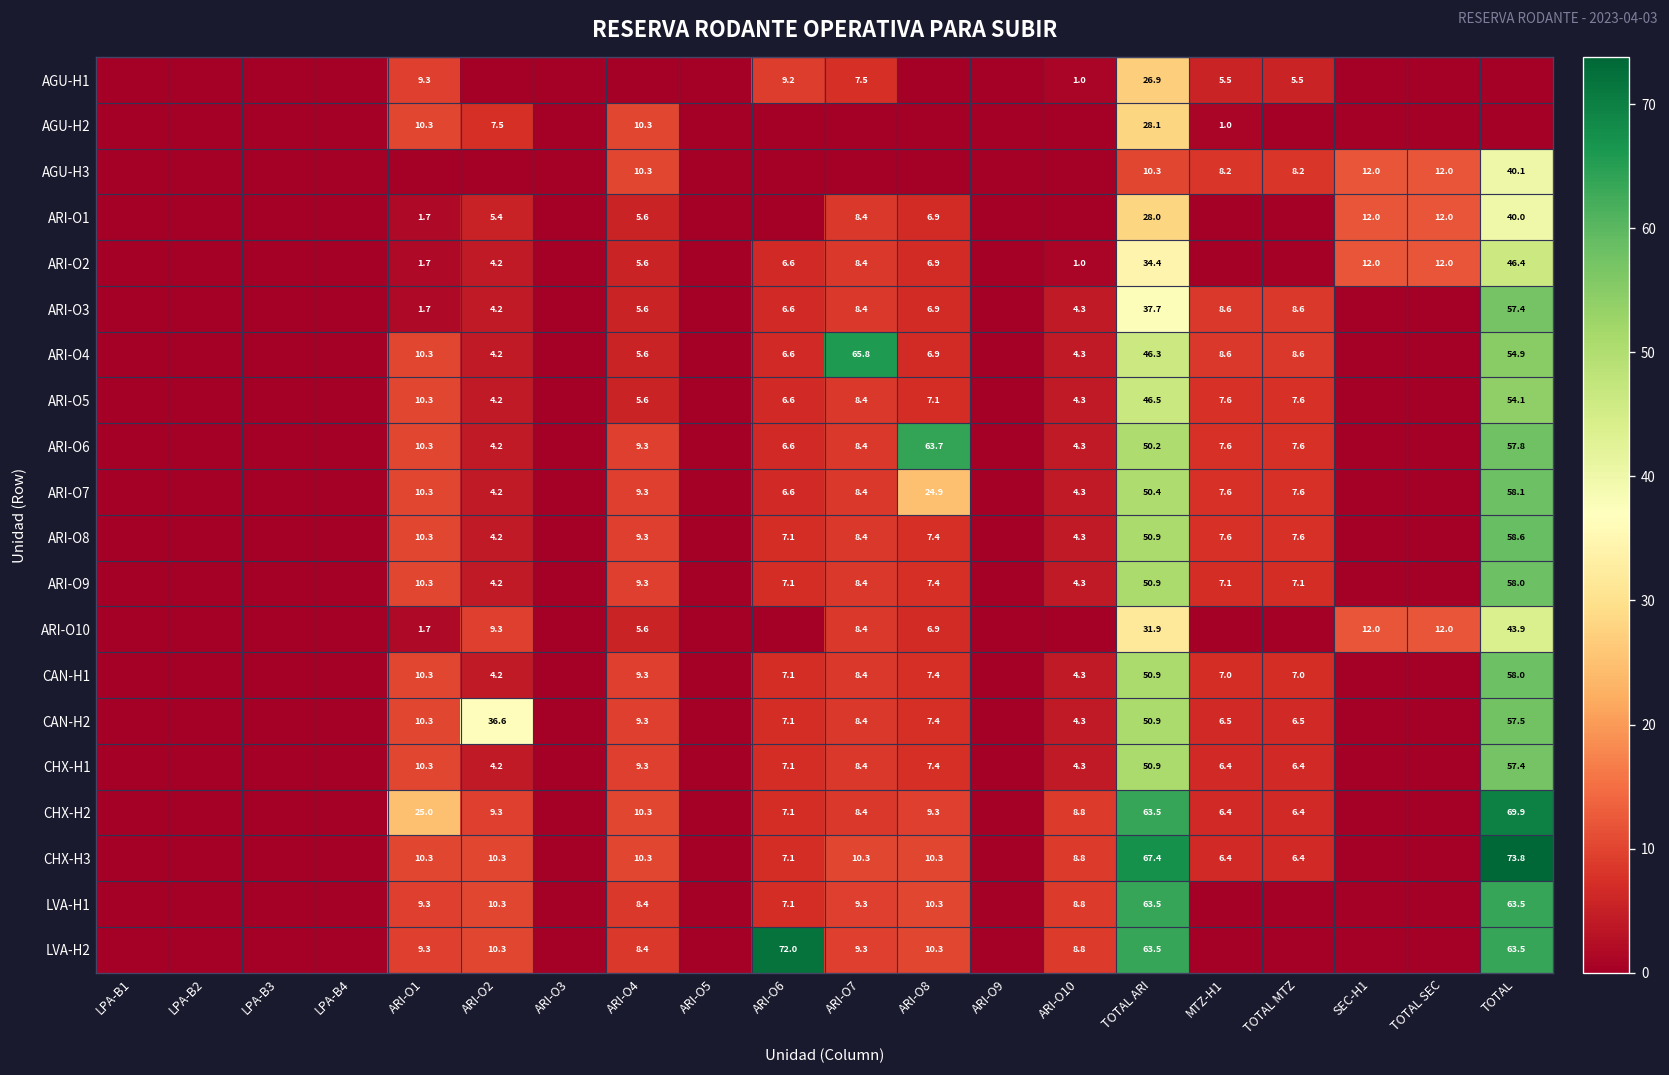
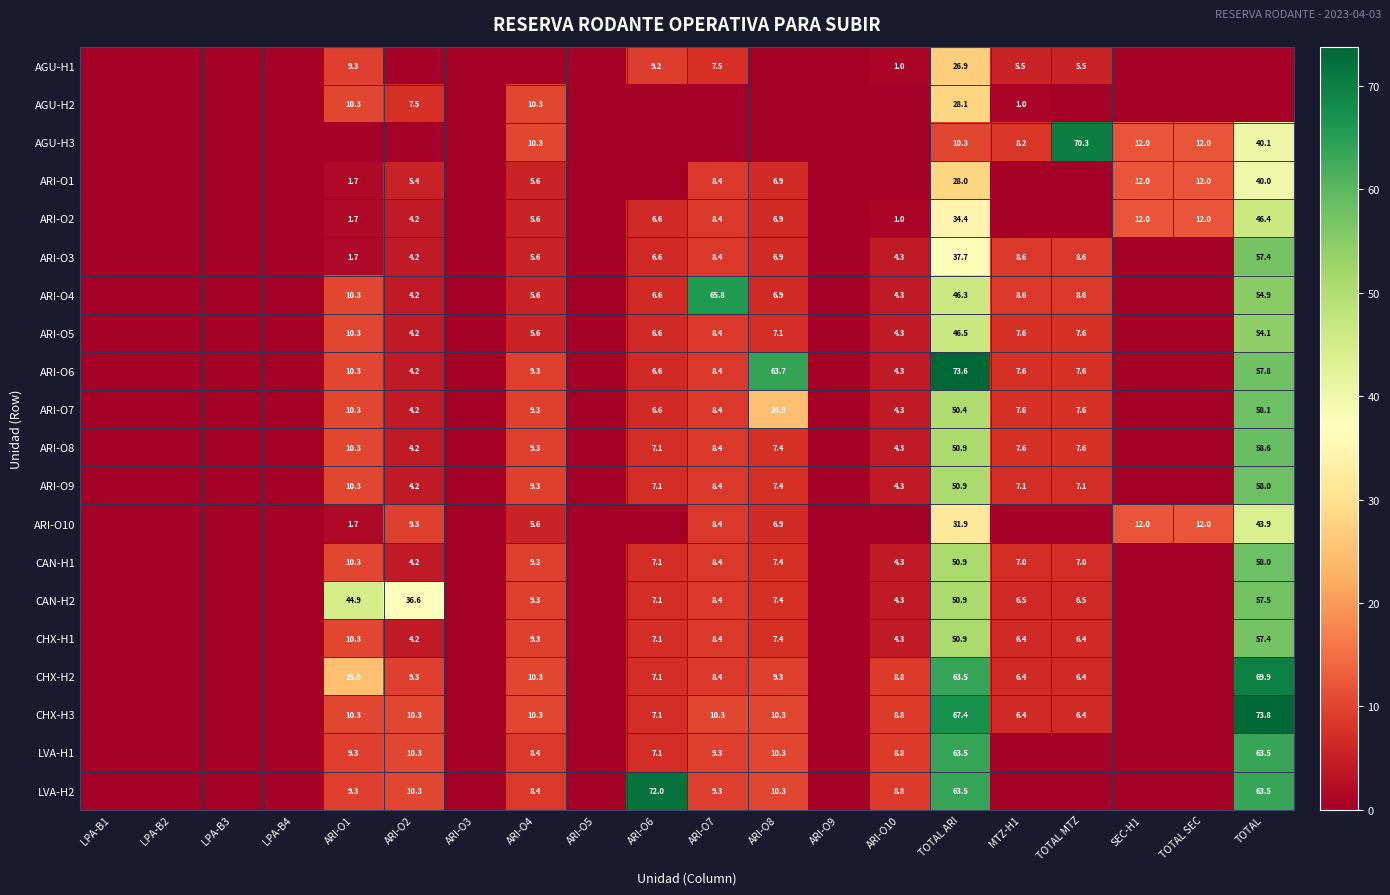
  {
    "AGU-H1": {
      "ARI-O1": 9.3,
      "ARI-O6": 9.2,
      "ARI-O7": 7.5,
      "ARI-O10": 1.0,
      "TOTAL ARI": 26.9,
      "MTZ-H1": 5.5,
      "TOTAL MTZ": 5.5
    },
    "AGU-H2": {
      "ARI-O1": 10.3,
      "ARI-O2": 7.5,
      "ARI-O4": 10.3,
      "TOTAL ARI": 28.1,
      "MTZ-H1": 1.0
    },
    "AGU-H3": {
      "ARI-O4": 10.3,
      "TOTAL ARI": 10.3,
      "MTZ-H1": 8.2,
-     "TOTAL MTZ": 8.2,
+     "TOTAL MTZ": 70.3,
      "SEC-H1": 12.0,
      "TOTAL SEC": 12.0,
      "TOTAL": 40.1
    },
    "ARI-O1": {
      "ARI-O1": 1.7,
      "ARI-O2": 5.4,
      "ARI-O4": 5.6,
      "ARI-O7": 8.4,
      "ARI-O8": 6.9,
      "TOTAL ARI": 28.0,
      "SEC-H1": 12.0,
      "TOTAL SEC": 12.0,
      "TOTAL": 40.0
    },
    "ARI-O2": {
      "ARI-O1": 1.7,
      "ARI-O2": 4.2,
      "ARI-O4": 5.6,
      "ARI-O6": 6.6,
      "ARI-O7": 8.4,
      "ARI-O8": 6.9,
      "ARI-O10": 1.0,
      "TOTAL ARI": 34.4,
      "SEC-H1": 12.0,
      "TOTAL SEC": 12.0,
      "TOTAL": 46.4
    },
    "ARI-O3": {
      "ARI-O1": 1.7,
      "ARI-O2": 4.2,
      "ARI-O4": 5.6,
      "ARI-O6": 6.6,
      "ARI-O7": 8.4,
      "ARI-O8": 6.9,
      "ARI-O10": 4.3,
      "TOTAL ARI": 37.7,
      "MTZ-H1": 8.6,
      "TOTAL MTZ": 8.6,
      "TOTAL": 57.4
    },
    "ARI-O4": {
      "ARI-O1": 10.3,
      "ARI-O2": 4.2,
      "ARI-O4": 5.6,
      "ARI-O6": 6.6,
      "ARI-O7": 65.8,
      "ARI-O8": 6.9,
      "ARI-O10": 4.3,
      "TOTAL ARI": 46.3,
      "MTZ-H1": 8.6,
      "TOTAL MTZ": 8.6,
      "TOTAL": 54.9
    },
    "ARI-O5": {
      "ARI-O1": 10.3,
      "ARI-O2": 4.2,
      "ARI-O4": 5.6,
      "ARI-O6": 6.6,
      "ARI-O7": 8.4,
      "ARI-O8": 7.1,
      "ARI-O10": 4.3,
      "TOTAL ARI": 46.5,
      "MTZ-H1": 7.6,
      "TOTAL MTZ": 7.6,
      "TOTAL": 54.1
    },
    "ARI-O6": {
      "ARI-O1": 10.3,
      "ARI-O2": 4.2,
      "ARI-O4": 9.3,
      "ARI-O6": 6.6,
      "ARI-O7": 8.4,
      "ARI-O8": 63.7,
      "ARI-O10": 4.3,
-     "TOTAL ARI": 50.2,
+     "TOTAL ARI": 73.6,
      "MTZ-H1": 7.6,
      "TOTAL MTZ": 7.6,
      "TOTAL": 57.8
    },
    "ARI-O7": {
      "ARI-O1": 10.3,
      "ARI-O2": 4.2,
      "ARI-O4": 9.3,
      "ARI-O6": 6.6,
      "ARI-O7": 8.4,
      "ARI-O8": 24.9,
      "ARI-O10": 4.3,
      "TOTAL ARI": 50.4,
      "MTZ-H1": 7.6,
      "TOTAL MTZ": 7.6,
      "TOTAL": 58.1
    },
    "ARI-O8": {
      "ARI-O1": 10.3,
      "ARI-O2": 4.2,
      "ARI-O4": 9.3,
      "ARI-O6": 7.1,
      "ARI-O7": 8.4,
      "ARI-O8": 7.4,
      "ARI-O10": 4.3,
      "TOTAL ARI": 50.9,
      "MTZ-H1": 7.6,
      "TOTAL MTZ": 7.6,
      "TOTAL": 58.6
    },
    "ARI-O9": {
      "ARI-O1": 10.3,
      "ARI-O2": 4.2,
      "ARI-O4": 9.3,
      "ARI-O6": 7.1,
      "ARI-O7": 8.4,
      "ARI-O8": 7.4,
      "ARI-O10": 4.3,
      "TOTAL ARI": 50.9,
      "MTZ-H1": 7.1,
      "TOTAL MTZ": 7.1,
      "TOTAL": 58.0
    },
    "ARI-O10": {
      "ARI-O1": 1.7,
      "ARI-O2": 9.3,
      "ARI-O4": 5.6,
      "ARI-O7": 8.4,
      "ARI-O8": 6.9,
      "TOTAL ARI": 31.9,
      "SEC-H1": 12.0,
      "TOTAL SEC": 12.0,
      "TOTAL": 43.9
    },
    "CAN-H1": {
      "ARI-O1": 10.3,
      "ARI-O2": 4.2,
      "ARI-O4": 9.3,
      "ARI-O6": 7.1,
      "ARI-O7": 8.4,
      "ARI-O8": 7.4,
      "ARI-O10": 4.3,
      "TOTAL ARI": 50.9,
      "MTZ-H1": 7.0,
      "TOTAL MTZ": 7.0,
      "TOTAL": 58.0
    },
    "CAN-H2": {
-     "ARI-O1": 10.3,
+     "ARI-O1": 44.9,
      "ARI-O2": 36.6,
      "ARI-O4": 9.3,
      "ARI-O6": 7.1,
      "ARI-O7": 8.4,
      "ARI-O8": 7.4,
      "ARI-O10": 4.3,
      "TOTAL ARI": 50.9,
      "MTZ-H1": 6.5,
      "TOTAL MTZ": 6.5,
      "TOTAL": 57.5
    },
    "CHX-H1": {
      "ARI-O1": 10.3,
      "ARI-O2": 4.2,
      "ARI-O4": 9.3,
      "ARI-O6": 7.1,
      "ARI-O7": 8.4,
      "ARI-O8": 7.4,
      "ARI-O10": 4.3,
      "TOTAL ARI": 50.9,
      "MTZ-H1": 6.4,
      "TOTAL MTZ": 6.4,
      "TOTAL": 57.4
    },
    "CHX-H2": {
      "ARI-O1": 25.0,
      "ARI-O2": 9.3,
      "ARI-O4": 10.3,
      "ARI-O6": 7.1,
      "ARI-O7": 8.4,
      "ARI-O8": 9.3,
      "ARI-O10": 8.8,
      "TOTAL ARI": 63.5,
      "MTZ-H1": 6.4,
      "TOTAL MTZ": 6.4,
      "TOTAL": 69.9
    },
    "CHX-H3": {
      "ARI-O1": 10.3,
      "ARI-O2": 10.3,
      "ARI-O4": 10.3,
      "ARI-O6": 7.1,
      "ARI-O7": 10.3,
      "ARI-O8": 10.3,
      "ARI-O10": 8.8,
      "TOTAL ARI": 67.4,
      "MTZ-H1": 6.4,
      "TOTAL MTZ": 6.4,
      "TOTAL": 73.8
    },
    "LVA-H1": {
      "ARI-O1": 9.3,
      "ARI-O2": 10.3,
      "ARI-O4": 8.4,
      "ARI-O6": 7.1,
      "ARI-O7": 9.3,
      "ARI-O8": 10.3,
      "ARI-O10": 8.8,
      "TOTAL ARI": 63.5,
      "TOTAL": 63.5
    },
    "LVA-H2": {
      "ARI-O1": 9.3,
      "ARI-O2": 10.3,
      "ARI-O4": 8.4,
      "ARI-O6": 72.0,
      "ARI-O7": 9.3,
      "ARI-O8": 10.3,
      "ARI-O10": 8.8,
      "TOTAL ARI": 63.5,
      "TOTAL": 63.5
    }
  }
